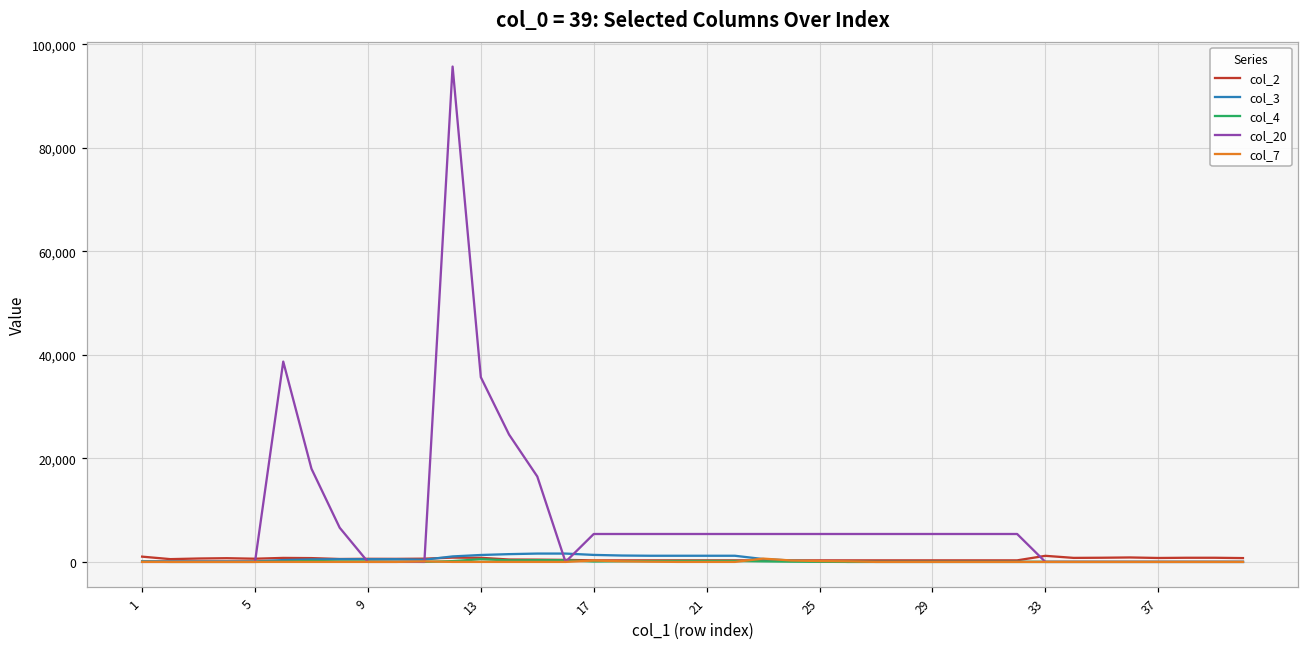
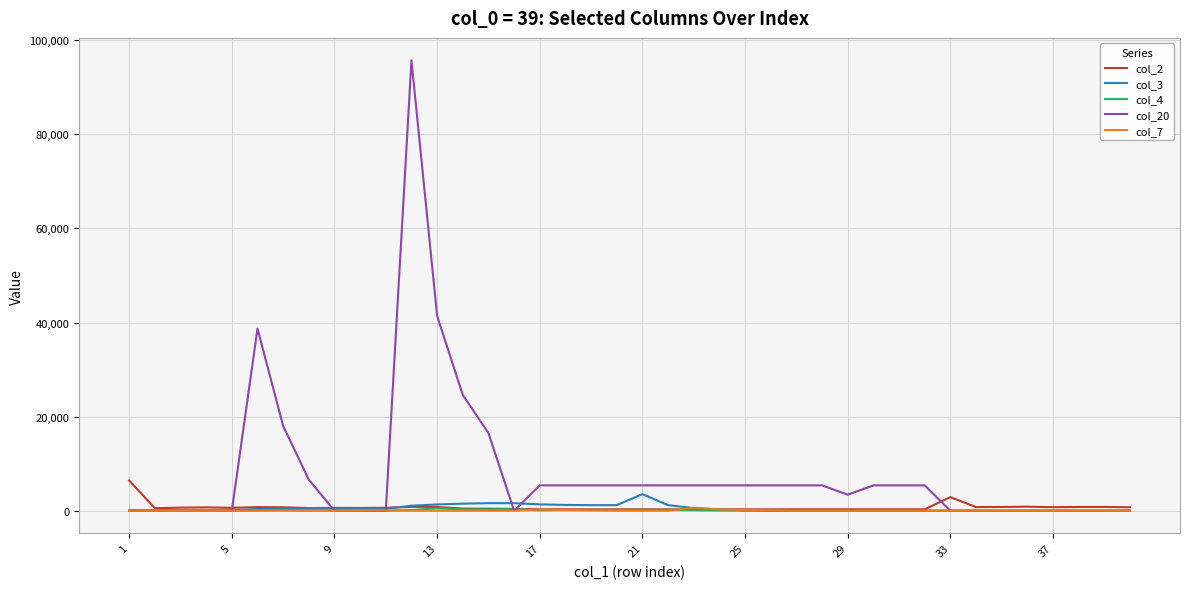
  {
    "col_2": {
-     "1": "1,000",
-     "33": "1,000",
+     "1": "6,000",
+     "33": "3,000",
      "37": "1,000"
    },
    "col_3": {
      "13": "1,000",
      "17": "1,000",
-     "21": "1,000"
+     "21": "4,000"
    },
    "col_20": {
-     "13": "36,000",
+     "13": "41,000",
      "17": "5,000",
      "21": "5,000",
      "25": "5,000",
-     "29": "5,000"
+     "29": "3,000"
    }
  }
